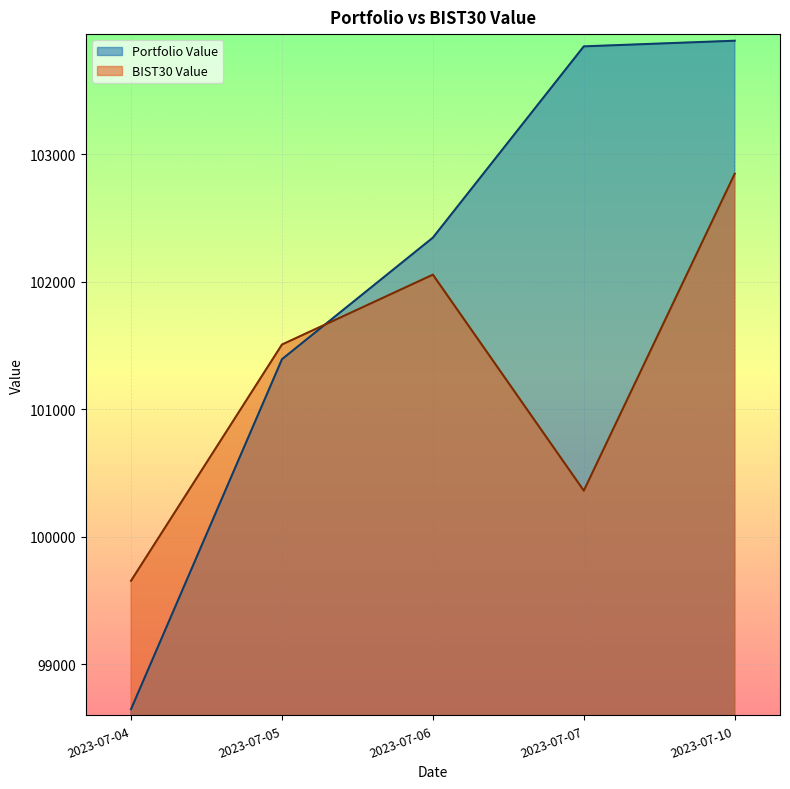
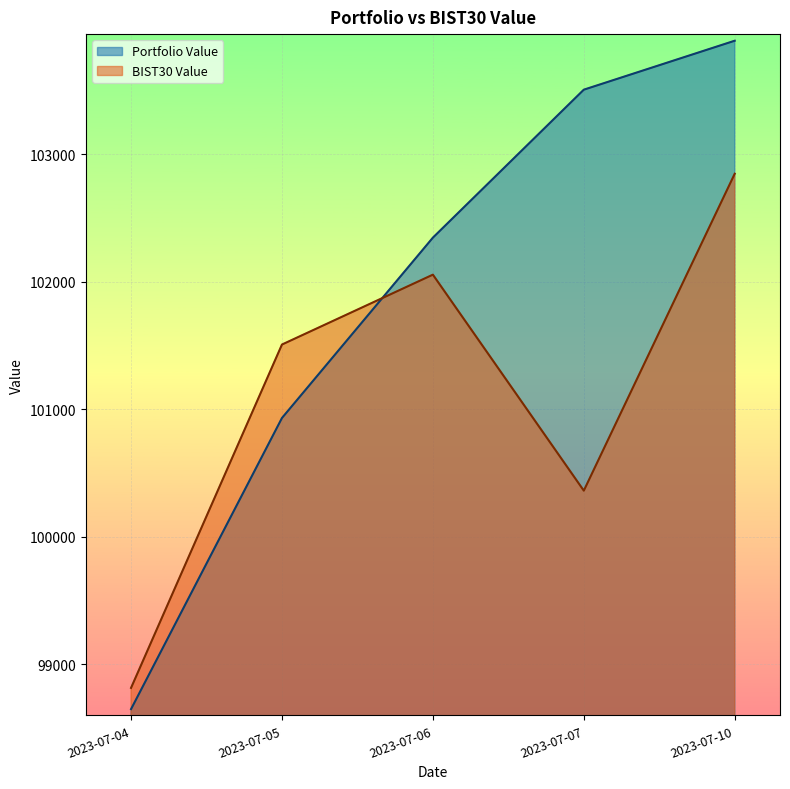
  {
    "Portfolio Value": {
      "2023-07-04": 98650,
-     "2023-07-05": 101390,
+     "2023-07-05": 100930,
      "2023-07-06": 102350,
-     "2023-07-07": 103850,
+     "2023-07-07": 103510,
      "2023-07-10": 103890
    },
    "BIST30 Value": {
-     "2023-07-04": 99650,
+     "2023-07-04": 98810,
      "2023-07-05": 101510,
      "2023-07-06": 102060,
      "2023-07-07": 100360,
      "2023-07-10": 102850
    }
  }
